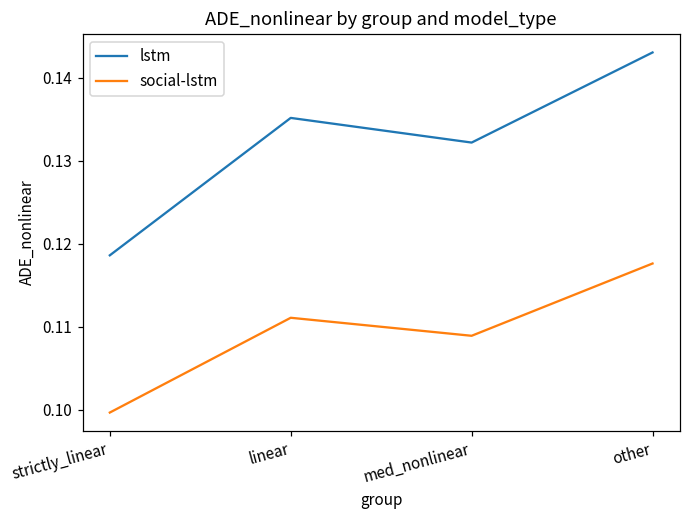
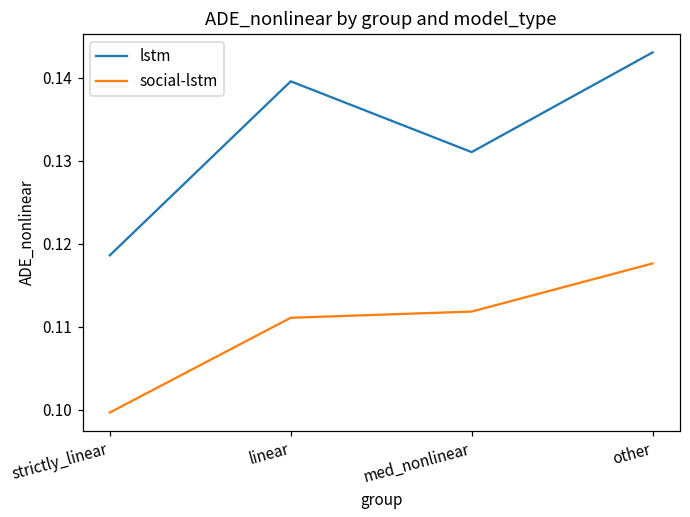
  {
    "lstm": {
      "strictly_linear": 0.119,
-     "linear": 0.135,
-     "med_nonlinear": 0.132,
+     "linear": 0.140,
+     "med_nonlinear": 0.131,
      "other": 0.143
    },
    "social-lstm": {
      "strictly_linear": 0.100,
      "linear": 0.111,
-     "med_nonlinear": 0.109,
+     "med_nonlinear": 0.112,
      "other": 0.118
    }
  }
